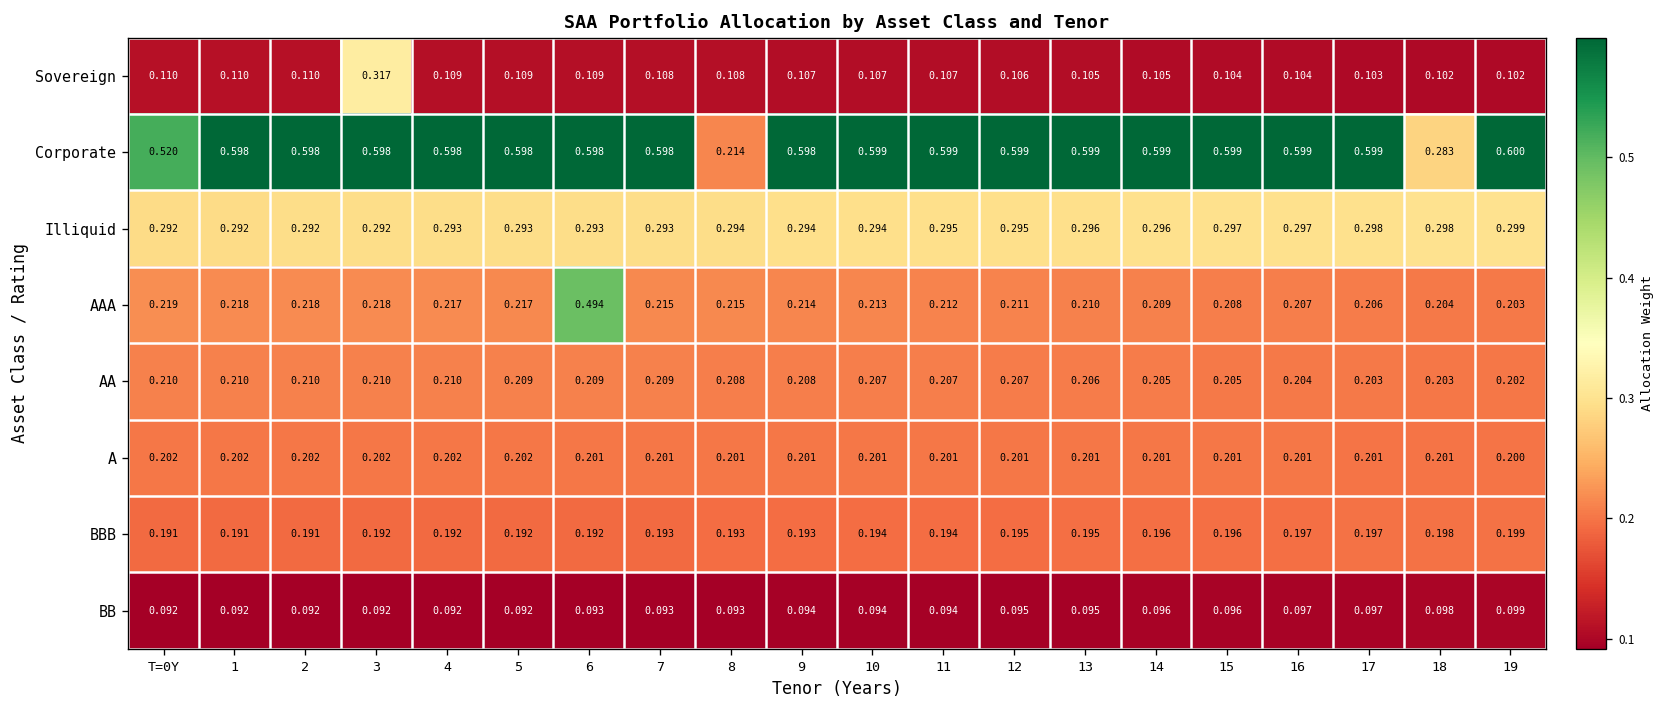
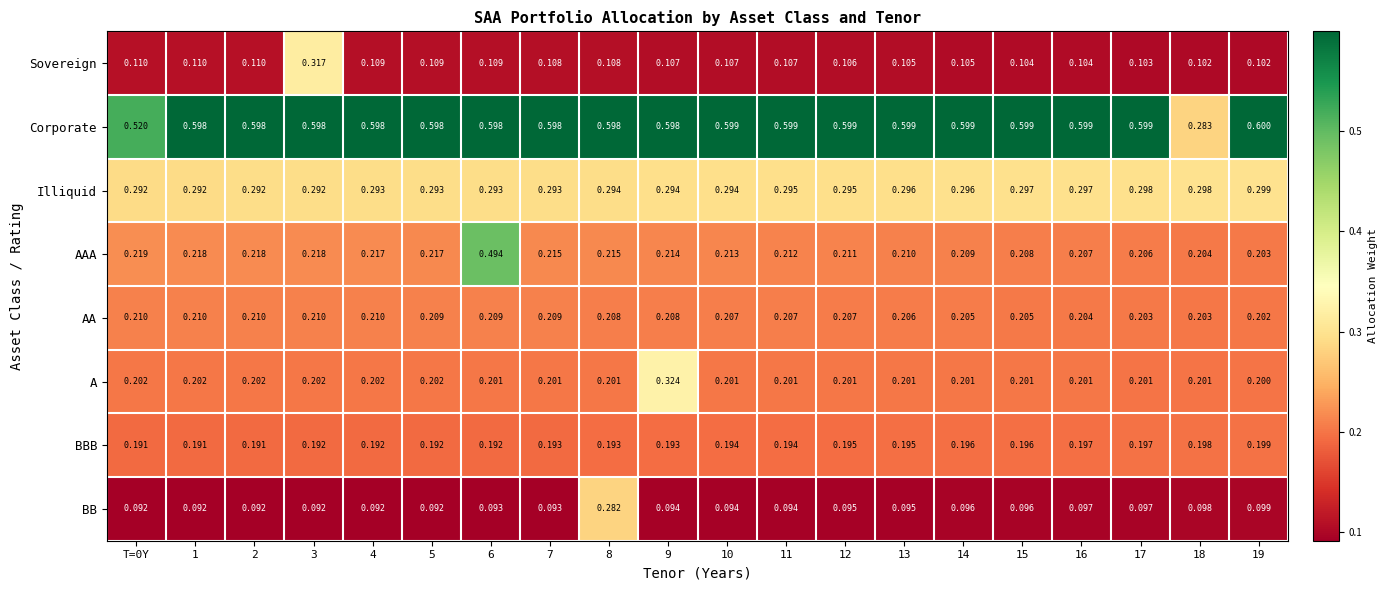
  {
    "Sovereign": {
      "T=0Y": 0.110,
      "1": 0.110,
      "2": 0.110,
      "3": 0.317,
      "4": 0.109,
      "5": 0.109,
      "6": 0.109,
      "7": 0.108,
      "8": 0.108,
      "9": 0.107,
      "10": 0.107,
      "11": 0.107,
      "12": 0.106,
      "13": 0.105,
      "14": 0.105,
      "15": 0.104,
      "16": 0.104,
      "17": 0.103,
      "18": 0.102,
      "19": 0.102
    },
    "Corporate": {
      "T=0Y": 0.520,
      "1": 0.598,
      "2": 0.598,
      "3": 0.598,
      "4": 0.598,
      "5": 0.598,
      "6": 0.598,
      "7": 0.598,
-     "8": 0.214,
+     "8": 0.598,
      "9": 0.598,
      "10": 0.599,
      "11": 0.599,
      "12": 0.599,
      "13": 0.599,
      "14": 0.599,
      "15": 0.599,
      "16": 0.599,
      "17": 0.599,
      "18": 0.283,
      "19": 0.600
    },
    "Illiquid": {
      "T=0Y": 0.292,
      "1": 0.292,
      "2": 0.292,
      "3": 0.292,
      "4": 0.293,
      "5": 0.293,
      "6": 0.293,
      "7": 0.293,
      "8": 0.294,
      "9": 0.294,
      "10": 0.294,
      "11": 0.295,
      "12": 0.295,
      "13": 0.296,
      "14": 0.296,
      "15": 0.297,
      "16": 0.297,
      "17": 0.298,
      "18": 0.298,
      "19": 0.299
    },
    "AAA": {
      "T=0Y": 0.219,
      "1": 0.218,
      "2": 0.218,
      "3": 0.218,
      "4": 0.217,
      "5": 0.217,
      "6": 0.494,
      "7": 0.215,
      "8": 0.215,
      "9": 0.214,
      "10": 0.213,
      "11": 0.212,
      "12": 0.211,
      "13": 0.210,
      "14": 0.209,
      "15": 0.208,
      "16": 0.207,
      "17": 0.206,
      "18": 0.204,
      "19": 0.203
    },
    "AA": {
      "T=0Y": 0.210,
      "1": 0.210,
      "2": 0.210,
      "3": 0.210,
      "4": 0.210,
      "5": 0.209,
      "6": 0.209,
      "7": 0.209,
      "8": 0.208,
      "9": 0.208,
      "10": 0.207,
      "11": 0.207,
      "12": 0.207,
      "13": 0.206,
      "14": 0.205,
      "15": 0.205,
      "16": 0.204,
      "17": 0.203,
      "18": 0.203,
      "19": 0.202
    },
    "A": {
      "T=0Y": 0.202,
      "1": 0.202,
      "2": 0.202,
      "3": 0.202,
      "4": 0.202,
      "5": 0.202,
      "6": 0.201,
      "7": 0.201,
      "8": 0.201,
-     "9": 0.201,
+     "9": 0.324,
      "10": 0.201,
      "11": 0.201,
      "12": 0.201,
      "13": 0.201,
      "14": 0.201,
      "15": 0.201,
      "16": 0.201,
      "17": 0.201,
      "18": 0.201,
      "19": 0.200
    },
    "BBB": {
      "T=0Y": 0.191,
      "1": 0.191,
      "2": 0.191,
      "3": 0.192,
      "4": 0.192,
      "5": 0.192,
      "6": 0.192,
      "7": 0.193,
      "8": 0.193,
      "9": 0.193,
      "10": 0.194,
      "11": 0.194,
      "12": 0.195,
      "13": 0.195,
      "14": 0.196,
      "15": 0.196,
      "16": 0.197,
      "17": 0.197,
      "18": 0.198,
      "19": 0.199
    },
    "BB": {
      "T=0Y": 0.092,
      "1": 0.092,
      "2": 0.092,
      "3": 0.092,
      "4": 0.092,
      "5": 0.092,
      "6": 0.093,
      "7": 0.093,
-     "8": 0.093,
+     "8": 0.282,
      "9": 0.094,
      "10": 0.094,
      "11": 0.094,
      "12": 0.095,
      "13": 0.095,
      "14": 0.096,
      "15": 0.096,
      "16": 0.097,
      "17": 0.097,
      "18": 0.098,
      "19": 0.099
    }
  }
